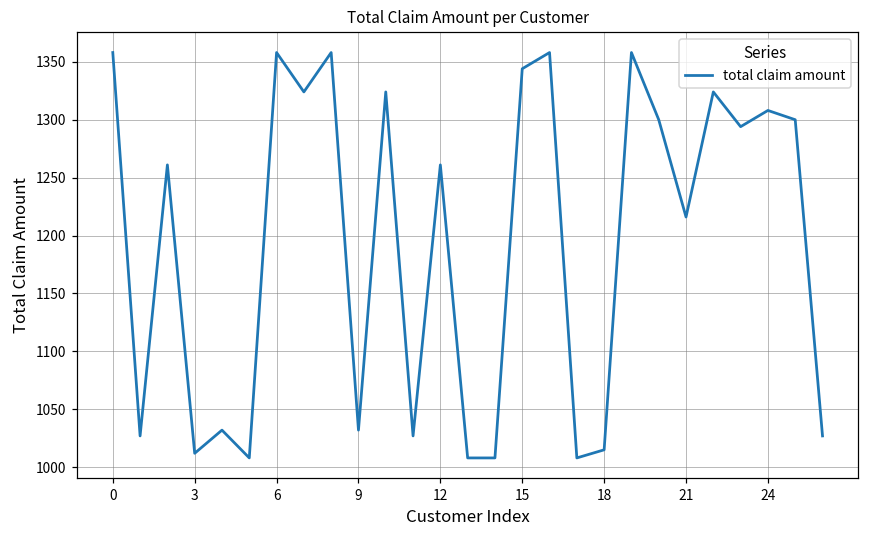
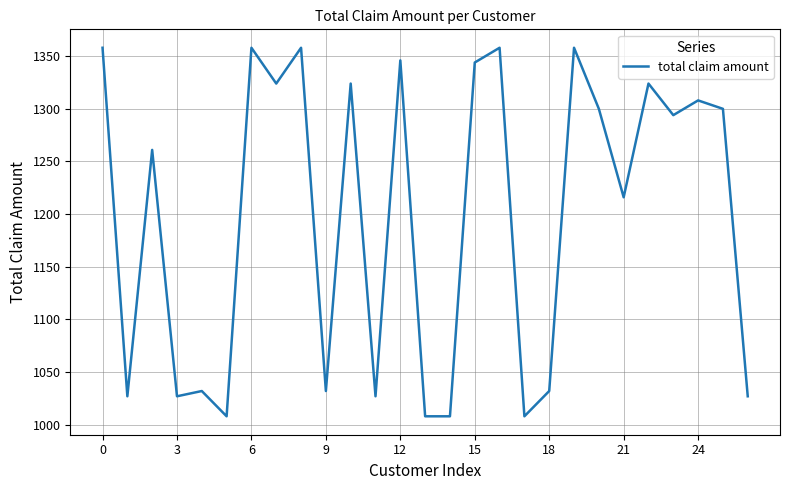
  {
    "0": 1358,
-   "3": 1012,
+   "3": 1027,
    "6": 1358,
    "9": 1032,
-   "12": 1261,
+   "12": 1346,
    "15": 1344,
-   "18": 1015,
+   "18": 1032,
    "21": 1216,
    "24": 1308
  }
